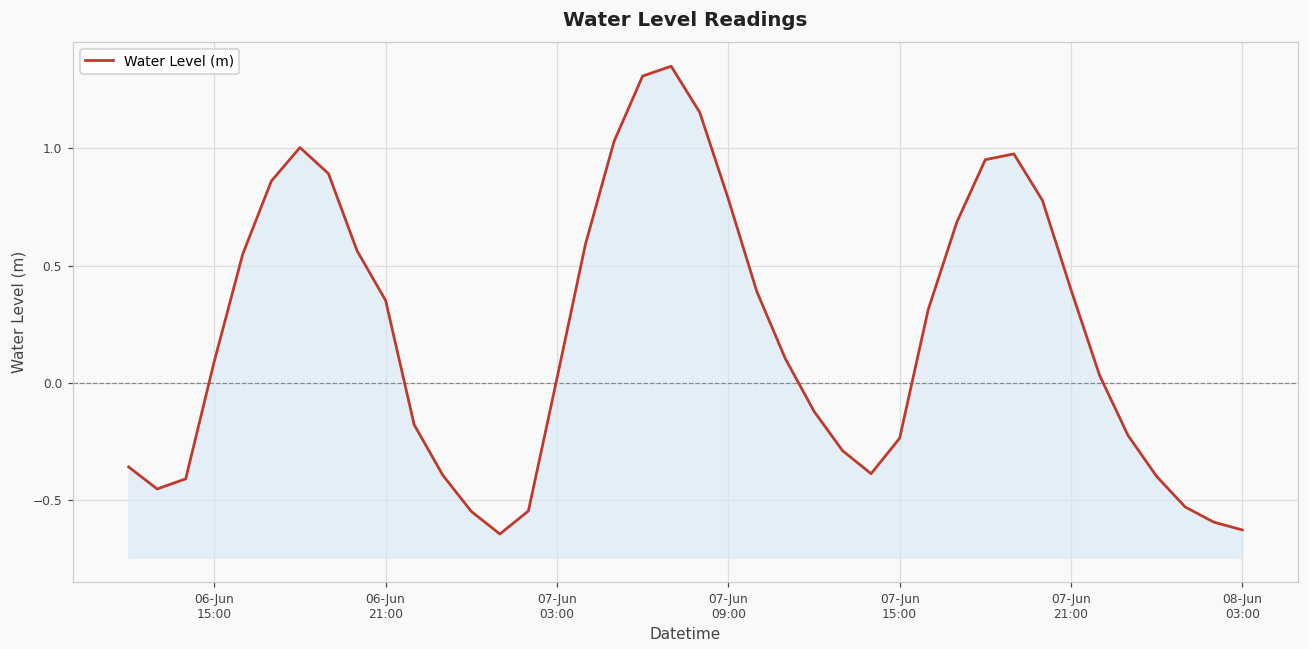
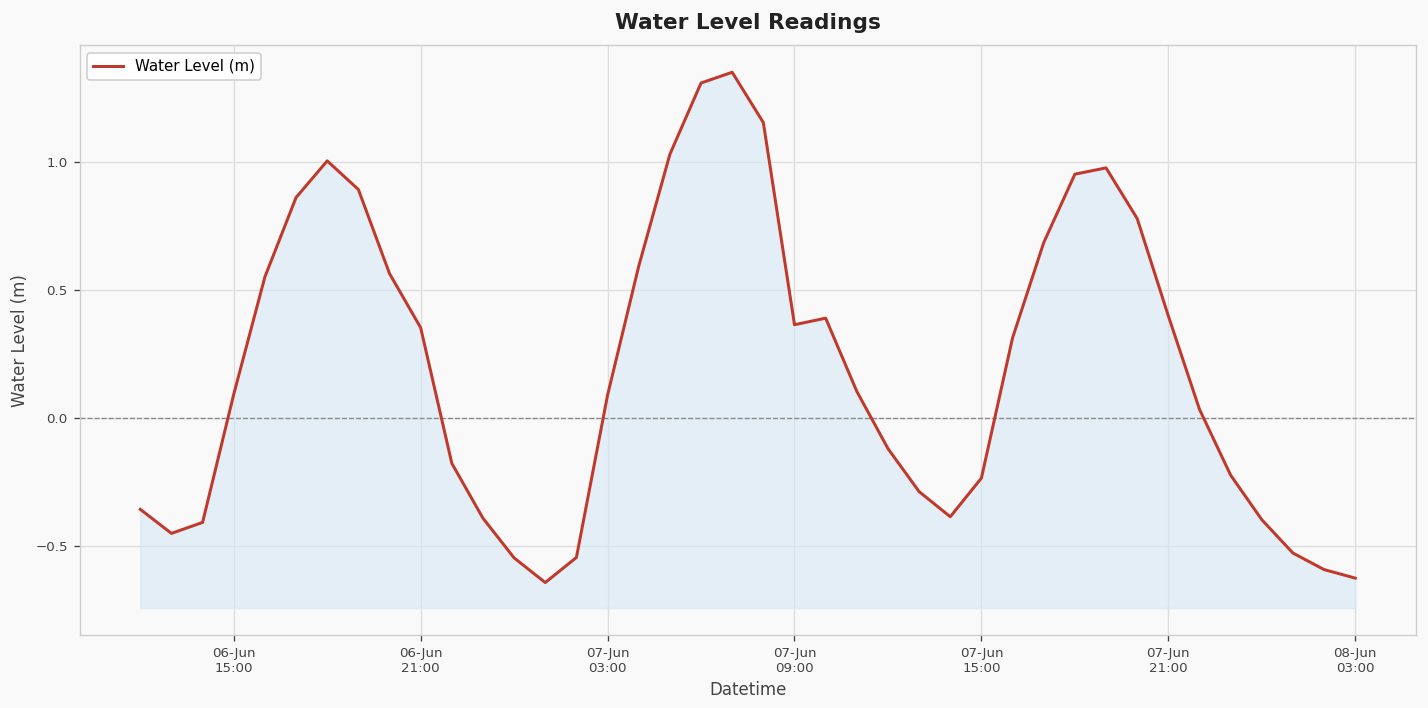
  {
    "06-Jun 15:00": 0.09,
    "06-Jun 21:00": 0.35,
-   "07-Jun 03:00": 0.02,
-   "07-Jun 09:00": 0.78,
+   "07-Jun 03:00": 0.09,
+   "07-Jun 09:00": 0.36,
    "07-Jun 15:00": -0.24,
    "07-Jun 21:00": 0.40,
    "08-Jun 03:00": -0.63
  }
